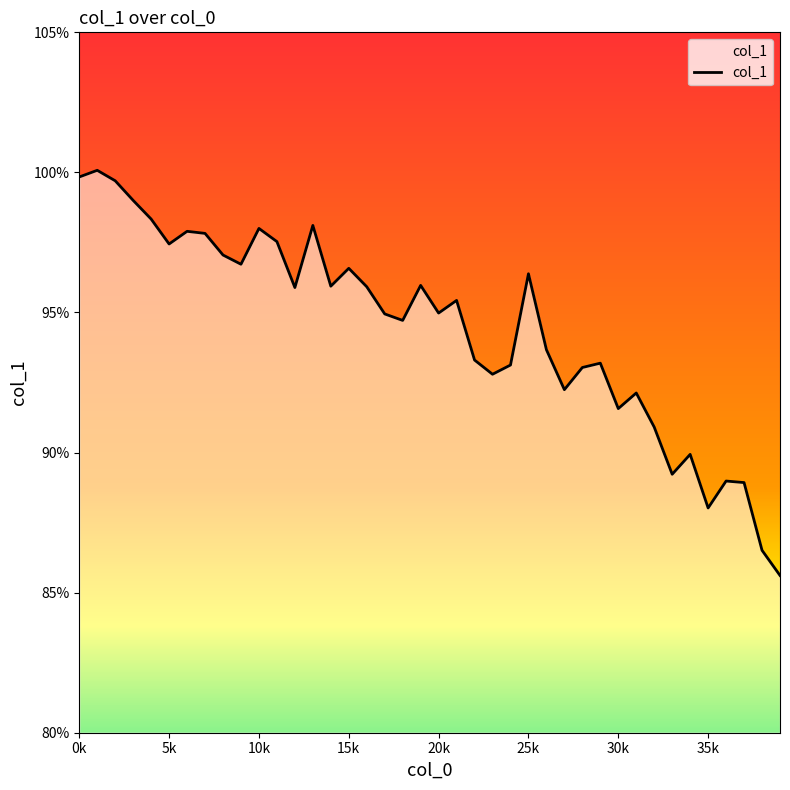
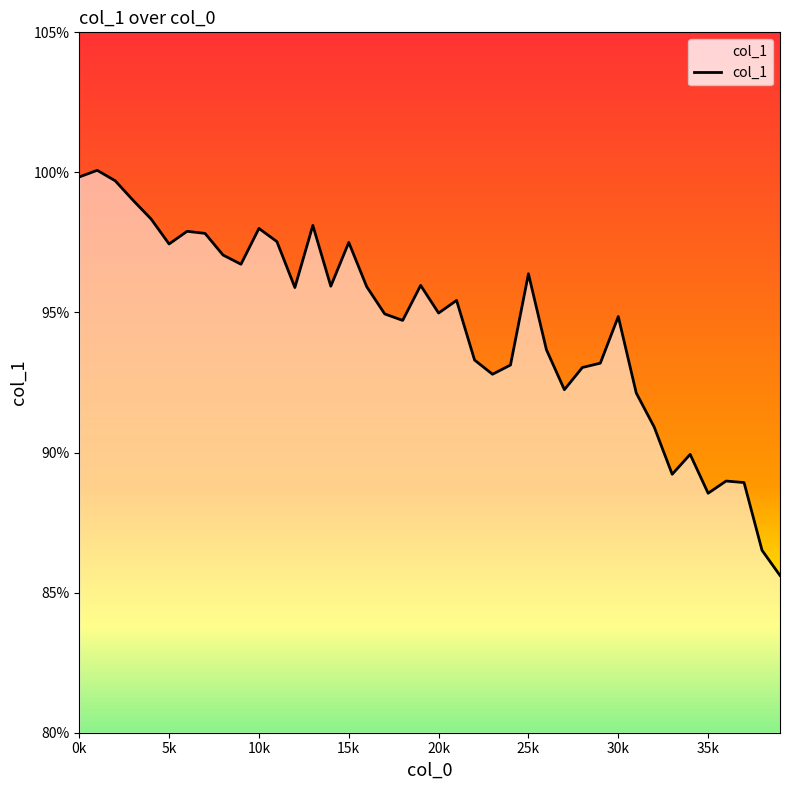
  {
    "0k": "99.8%",
    "5k": "97.4%",
    "10k": "98.0%",
-   "15k": "96.6%",
+   "15k": "97.5%",
    "20k": "95.0%",
    "25k": "96.4%",
-   "30k": "91.6%",
-   "35k": "88.0%"
+   "30k": "94.9%",
+   "35k": "88.5%"
  }
